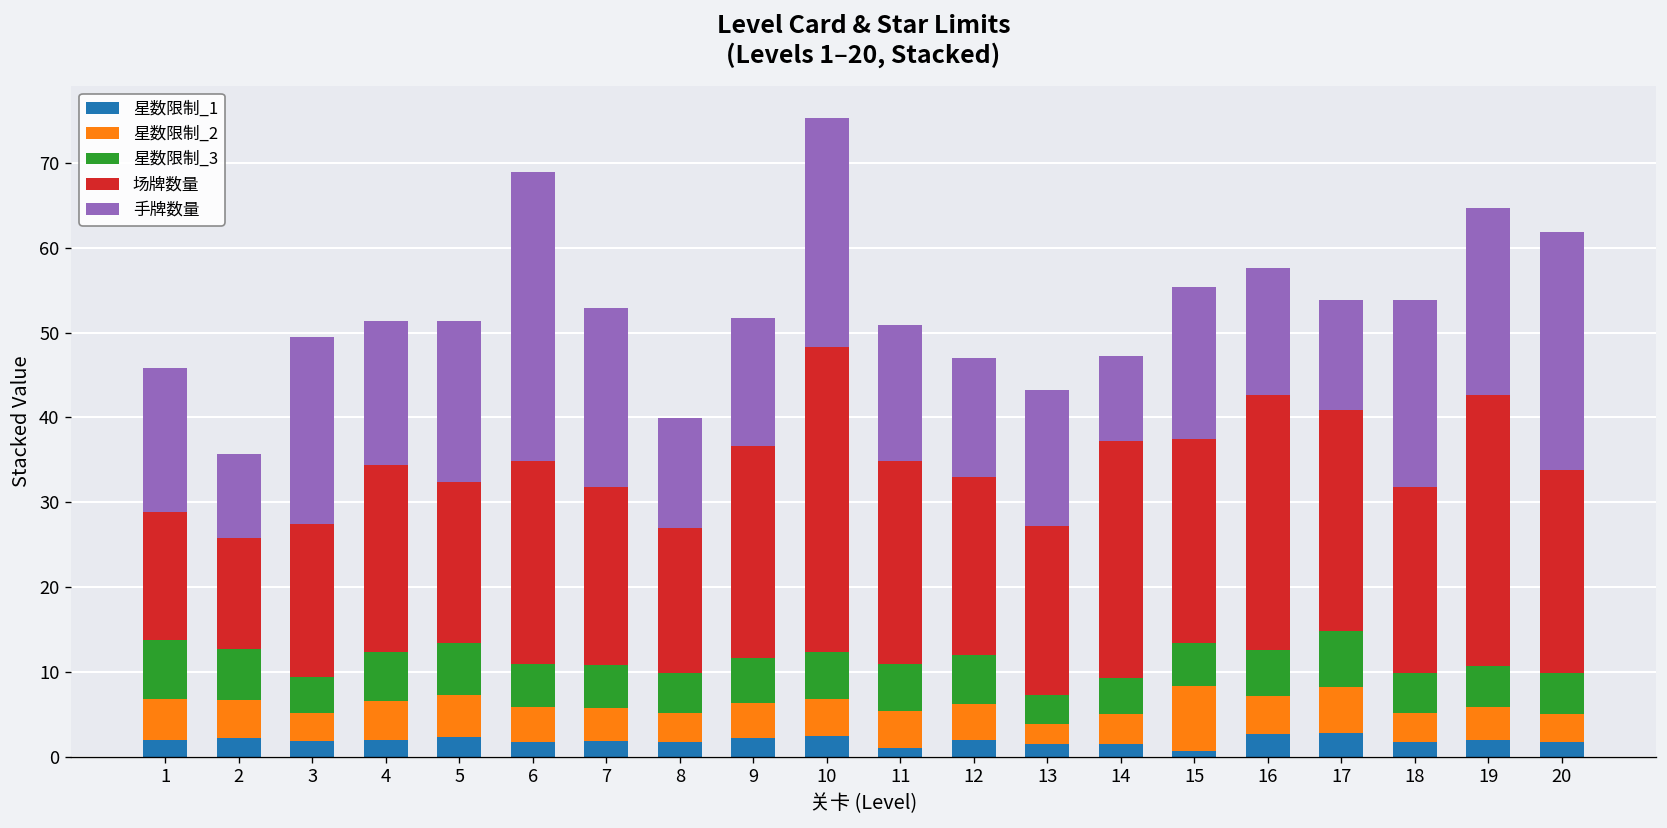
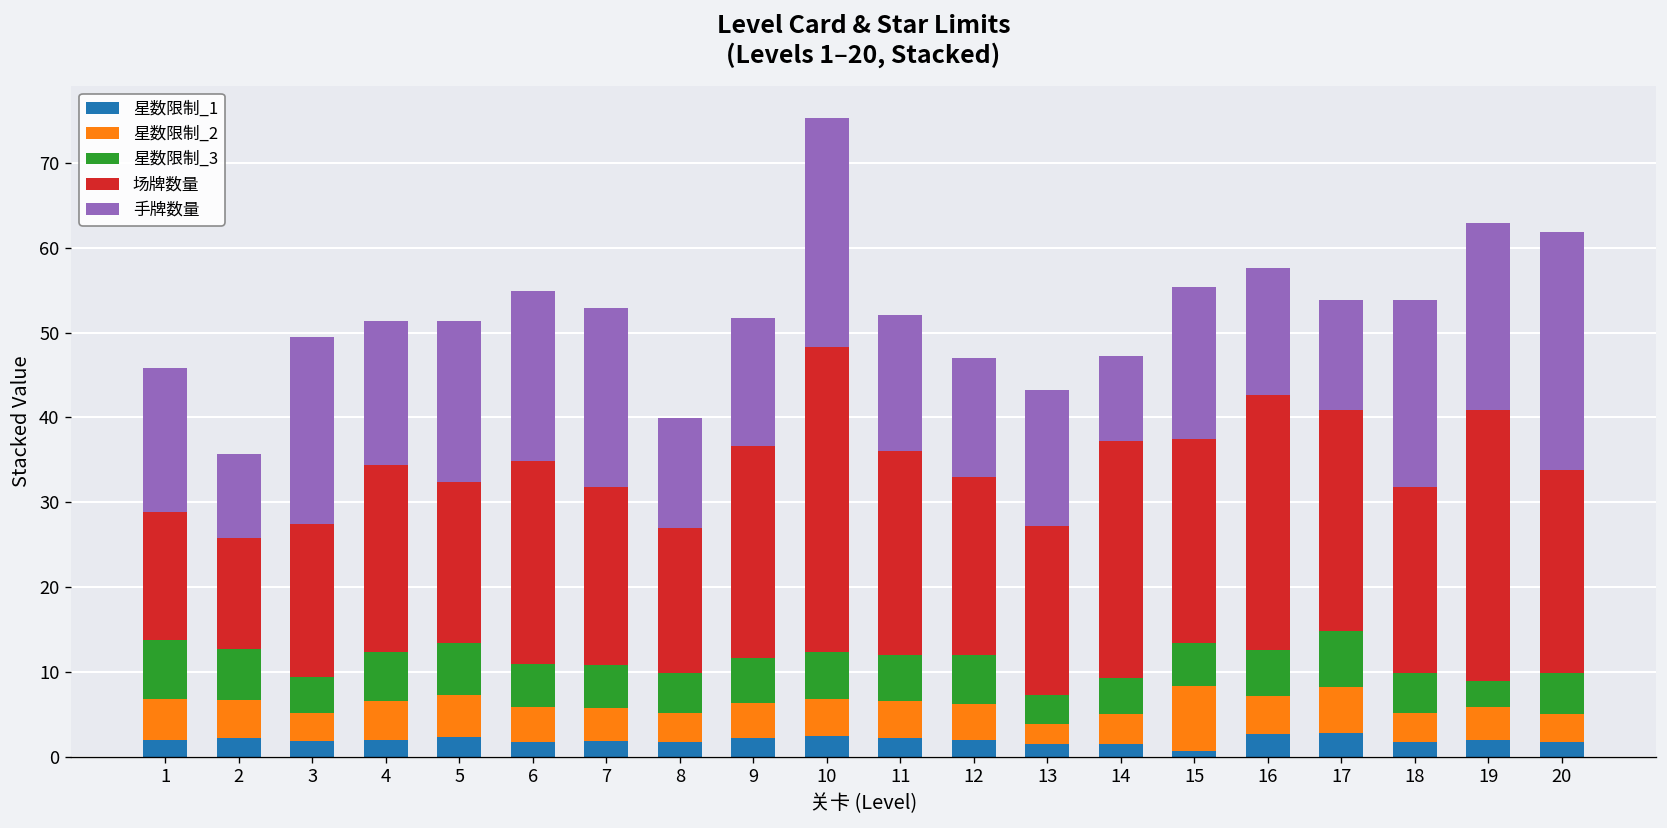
  {
    "星数限制_1": {
      "1": 2,
      "2": 2,
      "3": 2,
      "4": 2,
      "5": 2,
      "6": 2,
      "7": 2,
      "8": 2,
      "9": 2,
      "10": 2,
-     "11": 1,
+     "11": 2,
      "12": 2,
      "13": 2,
      "14": 2,
      "15": 1,
      "16": 3,
      "17": 3,
      "18": 2,
      "19": 2,
      "20": 2
    },
    "星数限制_2": {
      "1": 5,
      "2": 5,
      "3": 3,
      "4": 5,
      "5": 5,
      "6": 4,
      "7": 4,
      "8": 3,
      "9": 4,
      "10": 4,
      "11": 4,
      "12": 4,
      "13": 2,
      "14": 3,
      "15": 8,
      "16": 4,
      "17": 5,
      "18": 3,
      "19": 4,
      "20": 3
    },
    "星数限制_3": {
      "1": 7,
      "2": 6,
      "3": 4,
      "4": 6,
      "5": 6,
      "6": 5,
      "7": 5,
      "8": 5,
      "9": 5,
      "10": 6,
      "11": 5,
      "12": 6,
      "13": 3,
      "14": 4,
      "15": 5,
      "16": 5,
      "17": 7,
      "18": 5,
-     "19": 5,
+     "19": 3,
      "20": 5
    },
    "场牌数量": {
      "1": 15,
      "2": 13,
      "3": 18,
      "4": 22,
      "5": 19,
      "6": 24,
      "7": 21,
      "8": 17,
      "9": 25,
      "10": 36,
      "11": 24,
      "12": 21,
      "13": 20,
      "14": 28,
      "15": 24,
      "16": 30,
      "17": 26,
      "18": 22,
      "19": 32,
      "20": 24
    },
    "手牌数量": {
      "1": 17,
      "2": 10,
      "3": 22,
      "4": 17,
      "5": 19,
-     "6": 34,
+     "6": 20,
      "7": 21,
      "8": 13,
      "9": 15,
      "10": 27,
      "11": 16,
      "12": 14,
      "13": 16,
      "14": 10,
      "15": 18,
      "16": 15,
      "17": 13,
      "18": 22,
      "19": 22,
      "20": 28
    }
  }
